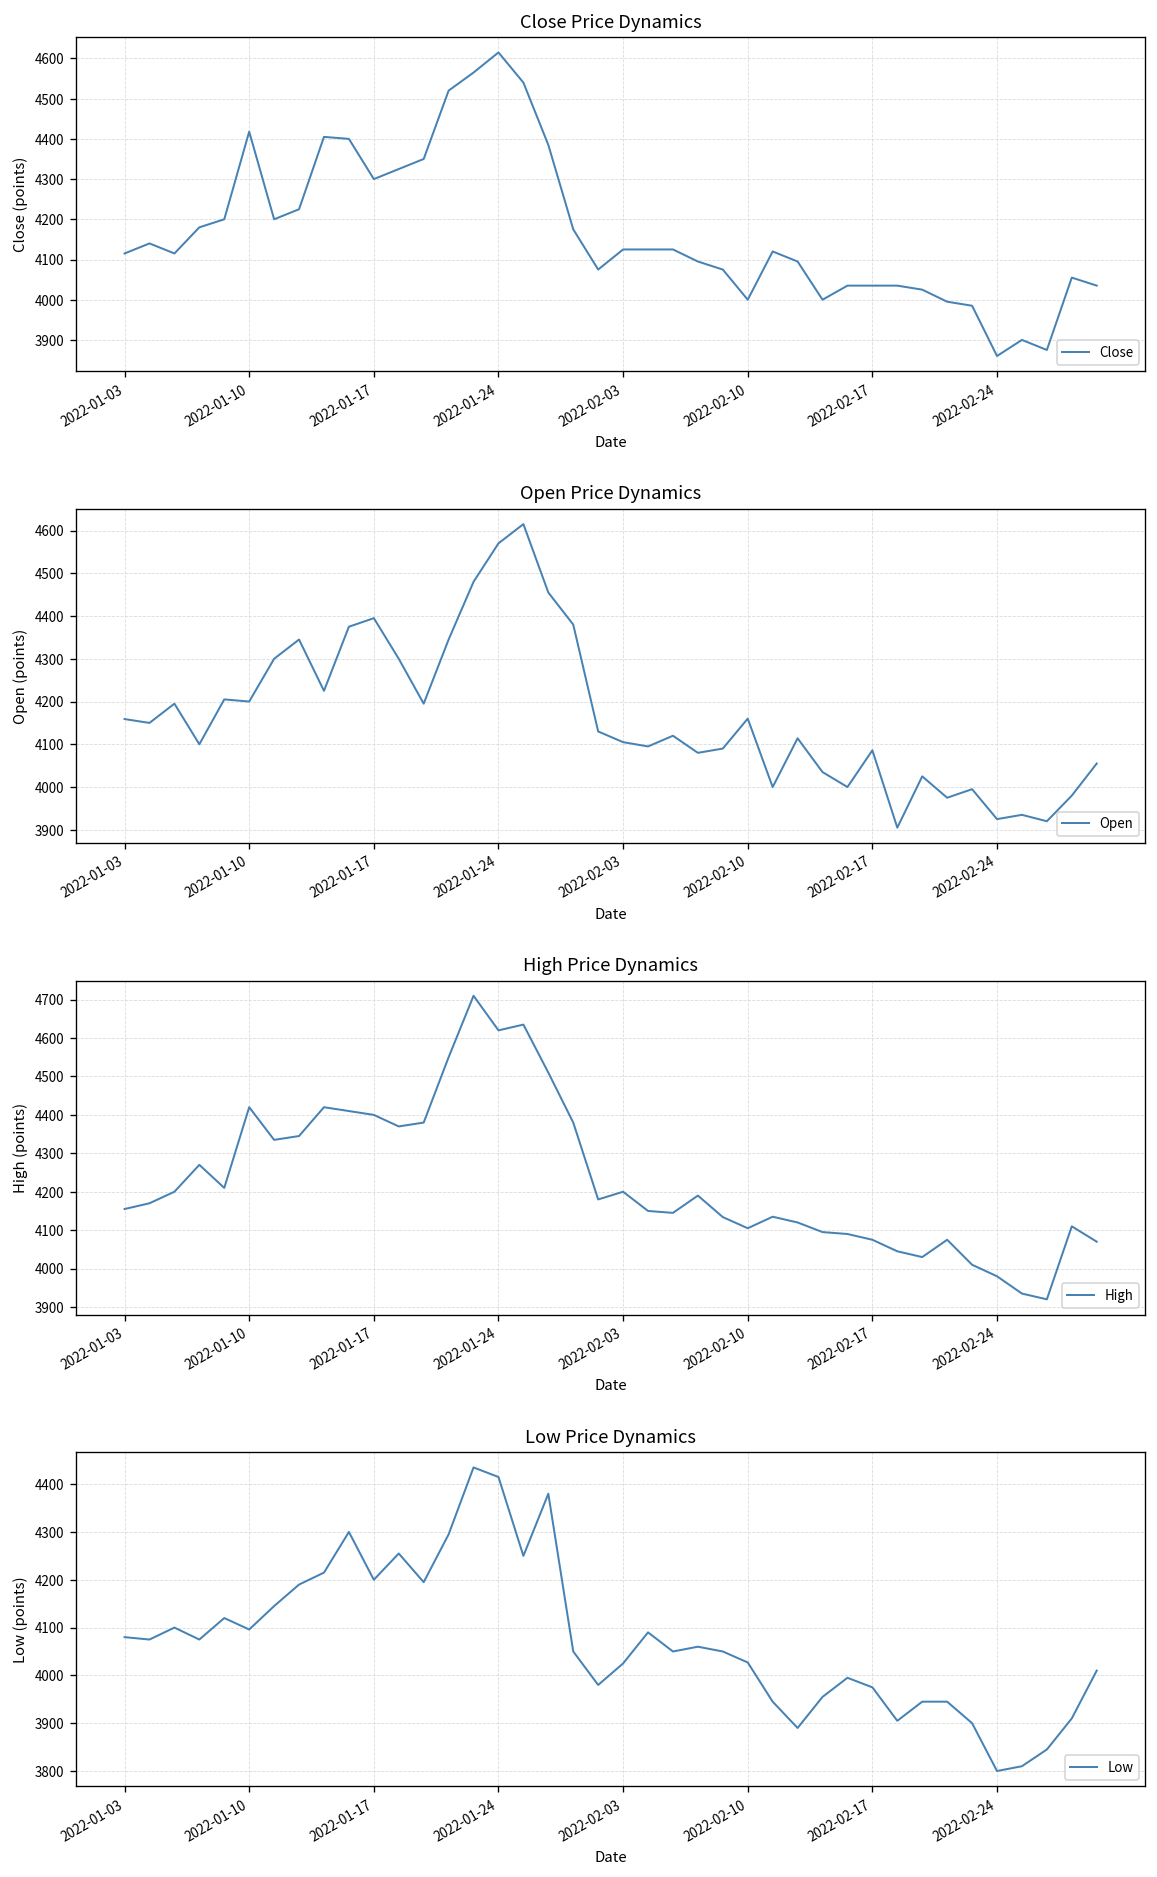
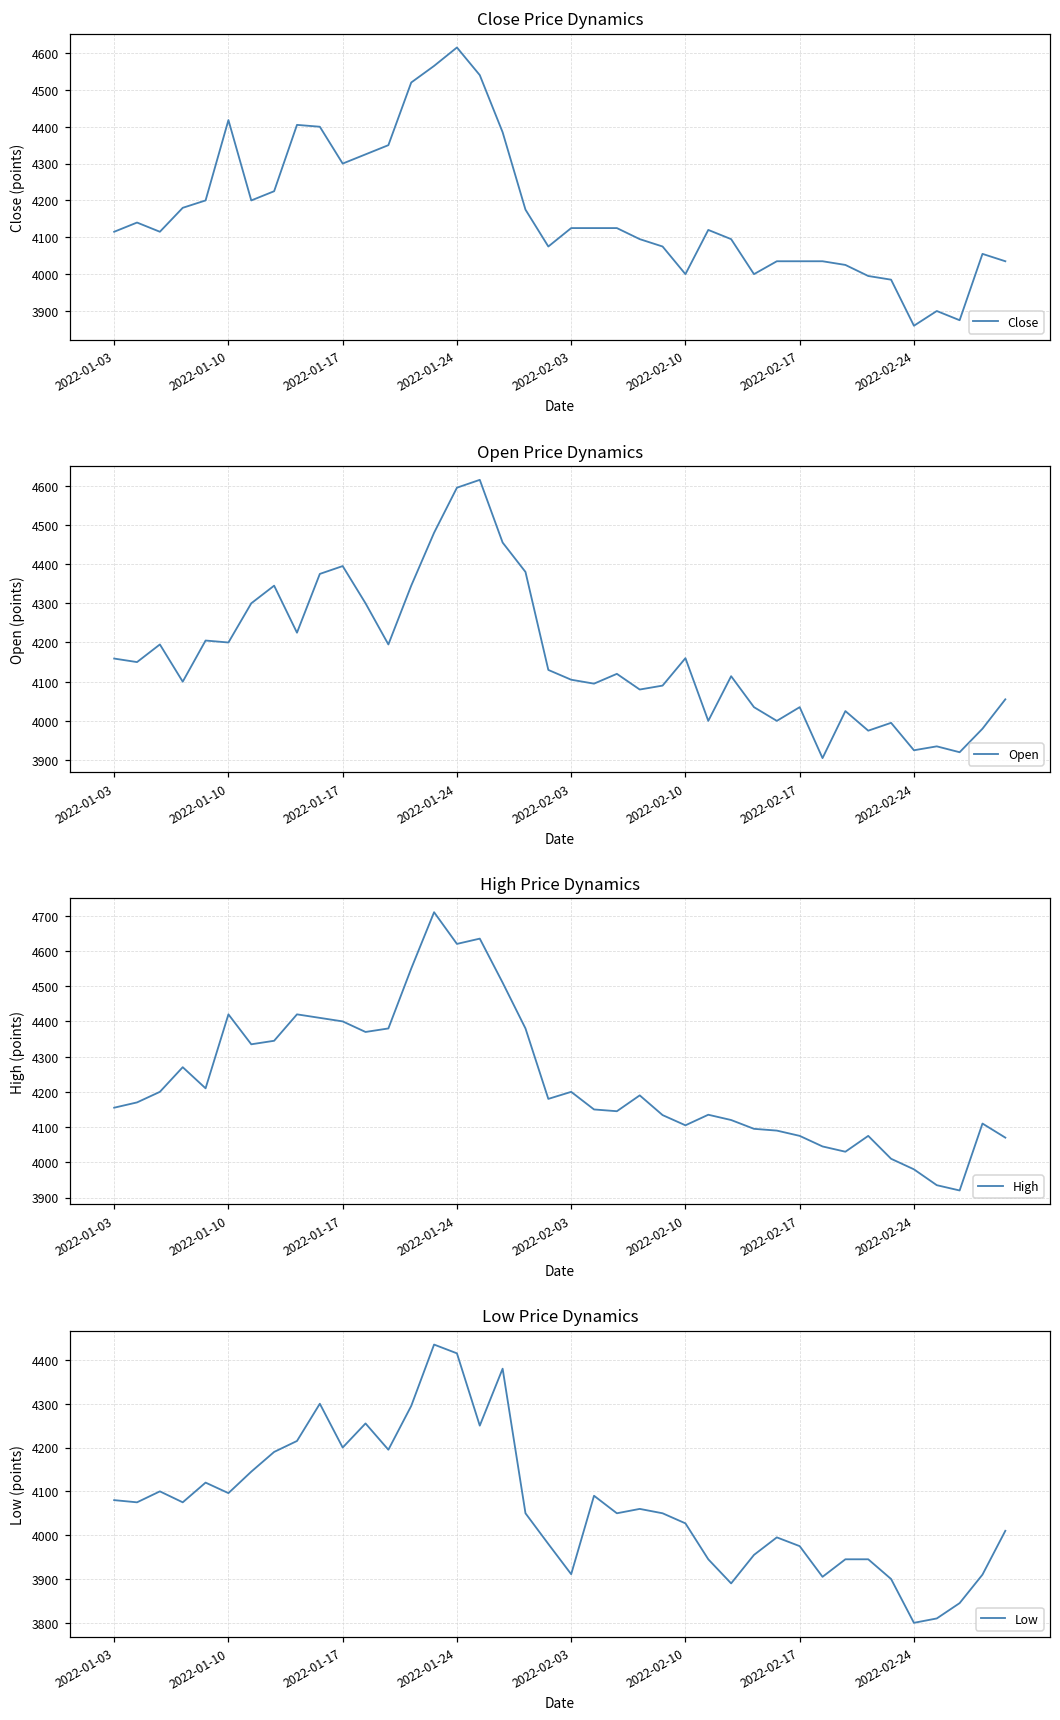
  {
    "Close Price Dynamics": {
      "2022-01-03": 4120,
      "2022-01-10": 4420,
      "2022-01-17": 4300,
      "2022-01-24": 4620,
      "2022-02-03": 4130,
      "2022-02-10": 4000,
      "2022-02-17": 4040,
      "2022-02-24": 3860
    },
    "Open Price Dynamics": {
      "2022-01-03": 4160,
      "2022-01-10": 4200,
      "2022-01-17": 4400,
-     "2022-01-24": 4570,
+     "2022-01-24": 4600,
      "2022-02-03": 4110,
      "2022-02-10": 4160,
-     "2022-02-17": 4090,
+     "2022-02-17": 4040,
      "2022-02-24": 3930
    },
    "High Price Dynamics": {
      "2022-01-03": 4160,
      "2022-01-10": 4420,
      "2022-01-17": 4400,
      "2022-01-24": 4620,
      "2022-02-03": 4200,
      "2022-02-10": 4110,
      "2022-02-17": 4080,
      "2022-02-24": 3980
    },
    "Low Price Dynamics": {
      "2022-01-03": 4080,
      "2022-01-10": 4100,
      "2022-01-17": 4200,
      "2022-01-24": 4420,
-     "2022-02-03": 4030,
+     "2022-02-03": 3910,
      "2022-02-10": 4030,
      "2022-02-17": 3980,
      "2022-02-24": 3800
    }
  }
